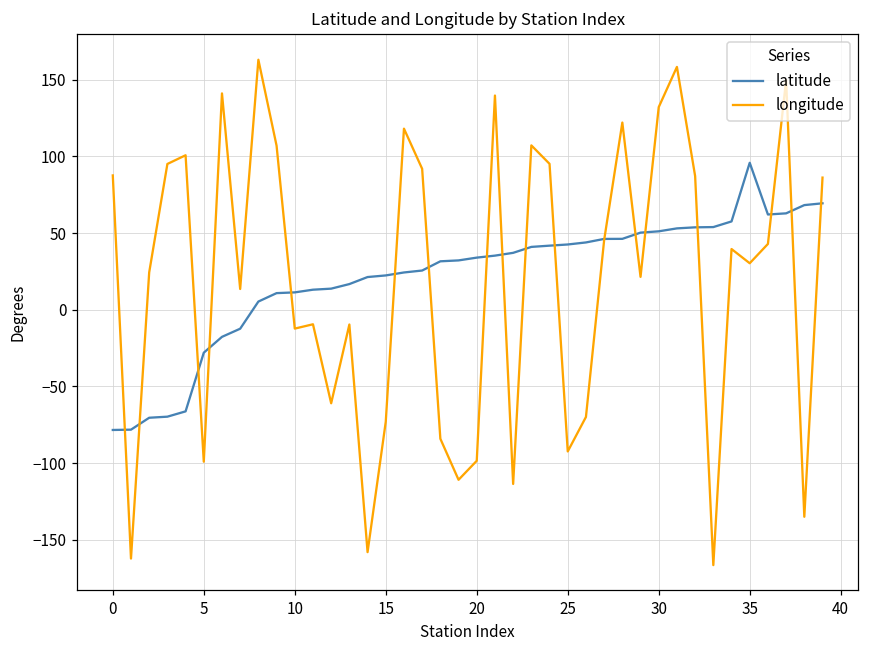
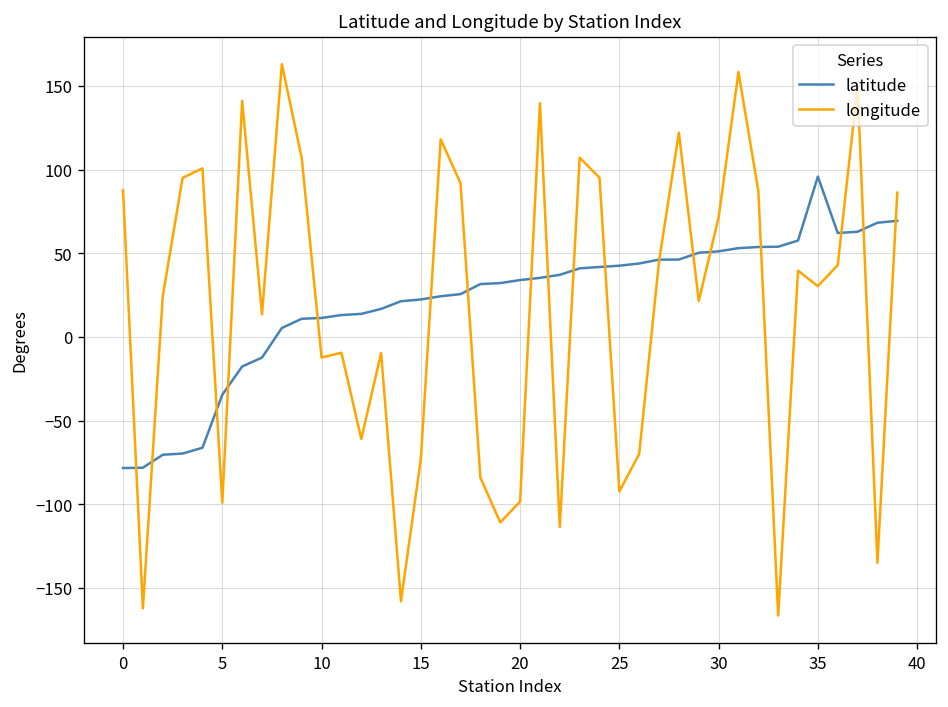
  {
    "latitude": {
      "0": -78,
-     "5": -28,
+     "5": -35,
      "10": 11,
      "15": 22,
      "20": 34,
      "25": 43,
      "30": 51,
      "35": 96
    },
    "longitude": {
      "0": 88,
      "5": -99,
      "10": -12,
      "15": -73,
      "20": -99,
      "25": -92,
-     "30": 132,
+     "30": 71,
      "35": 30
    }
  }
